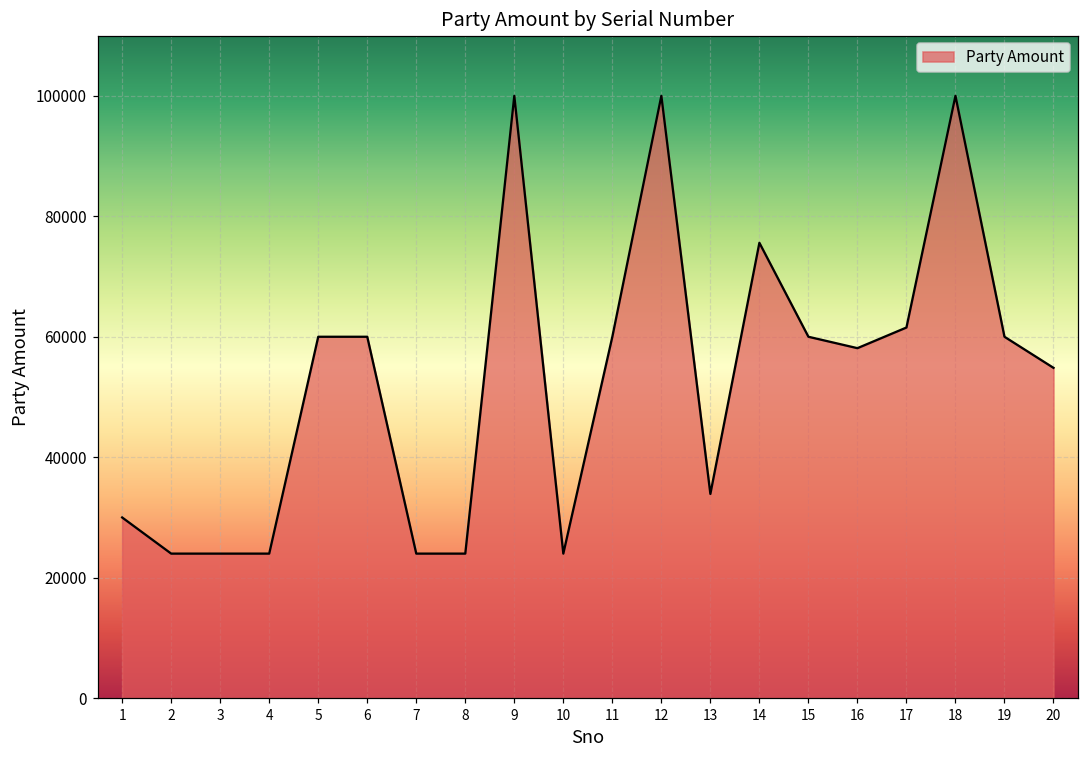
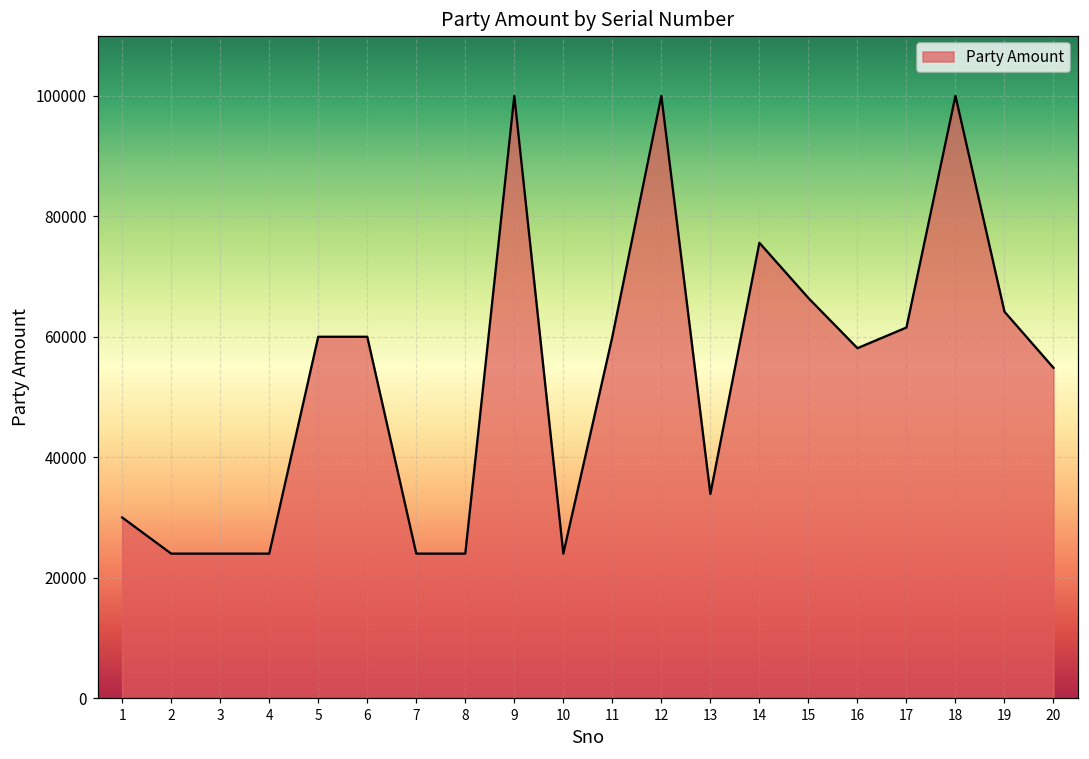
  {
    "1": 30000,
    "2": 24000,
    "3": 24000,
    "4": 24000,
    "5": 60000,
    "6": 60000,
    "7": 24000,
    "8": 24000,
    "9": 100000,
    "10": 24000,
    "11": 60000,
    "12": 100000,
    "13": 34000,
    "14": 76000,
-   "15": 60000,
+   "15": 66000,
    "16": 58000,
    "17": 62000,
    "18": 100000,
-   "19": 60000,
+   "19": 64000,
    "20": 55000
  }
